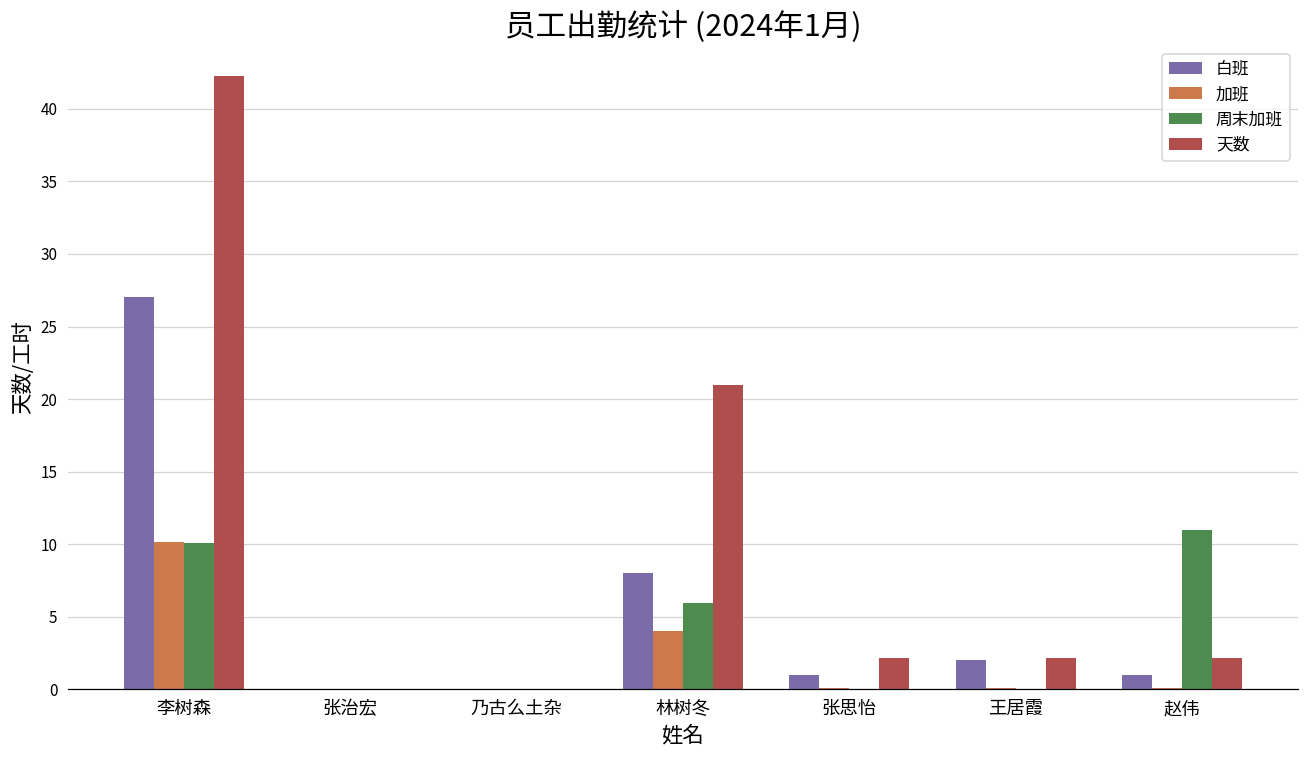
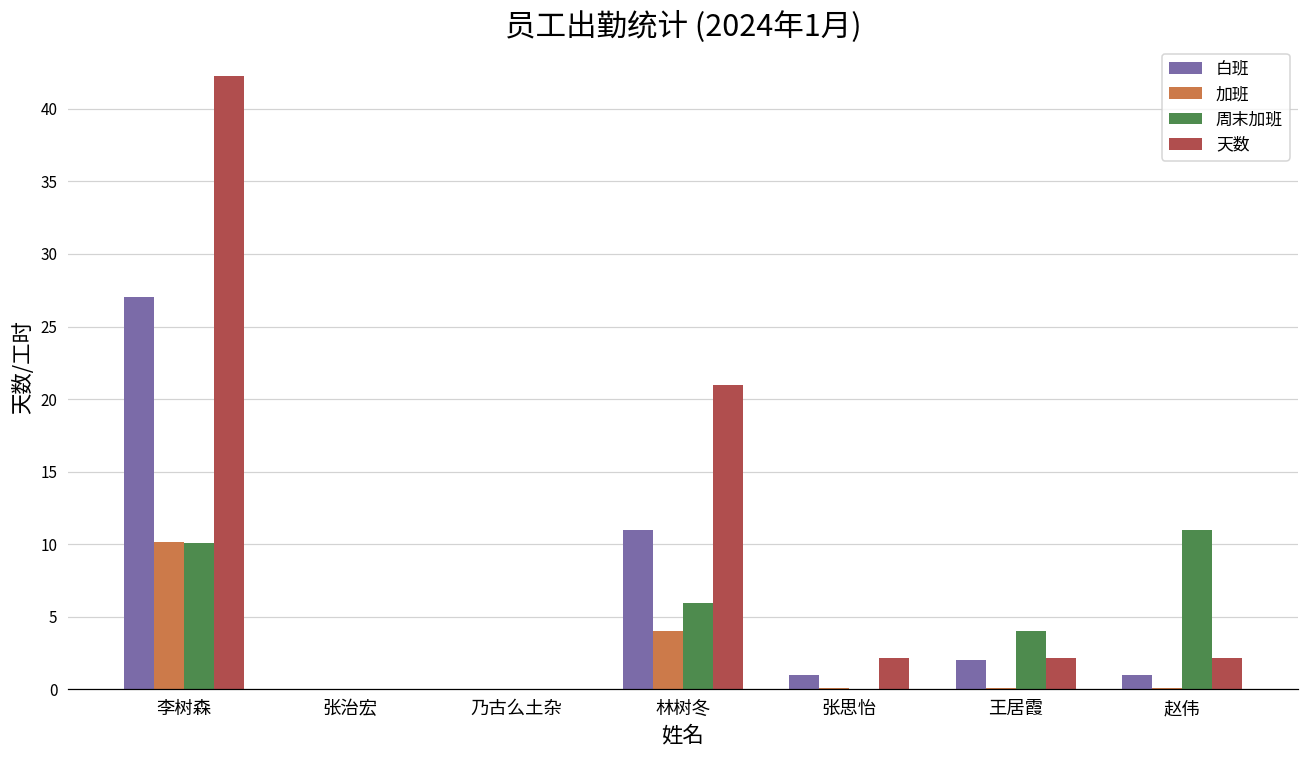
  {
    "白班": {
      "李树森": 27,
      "张治宏": 0,
      "乃古么土杂": 0,
-     "林树冬": 8,
+     "林树冬": 11,
      "张思怡": 1,
      "王居霞": 2,
      "赵伟": 1
    },
    "周末加班": {
      "李树森": 10,
      "张治宏": 0,
      "乃古么土杂": 0,
      "林树冬": 6,
      "张思怡": 0,
-     "王居霞": 0,
+     "王居霞": 4,
      "赵伟": 11
    }
  }
